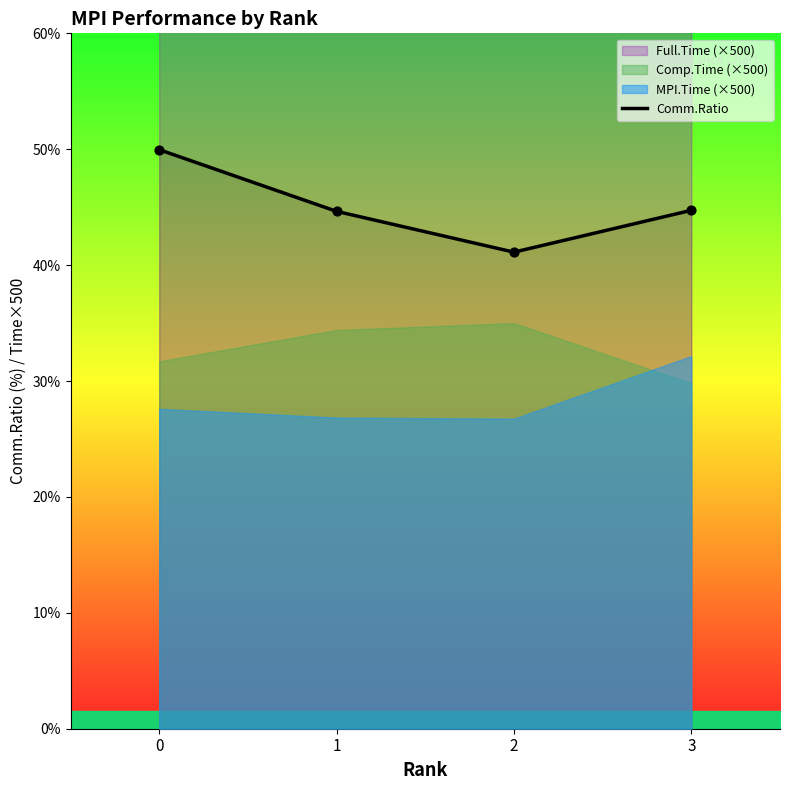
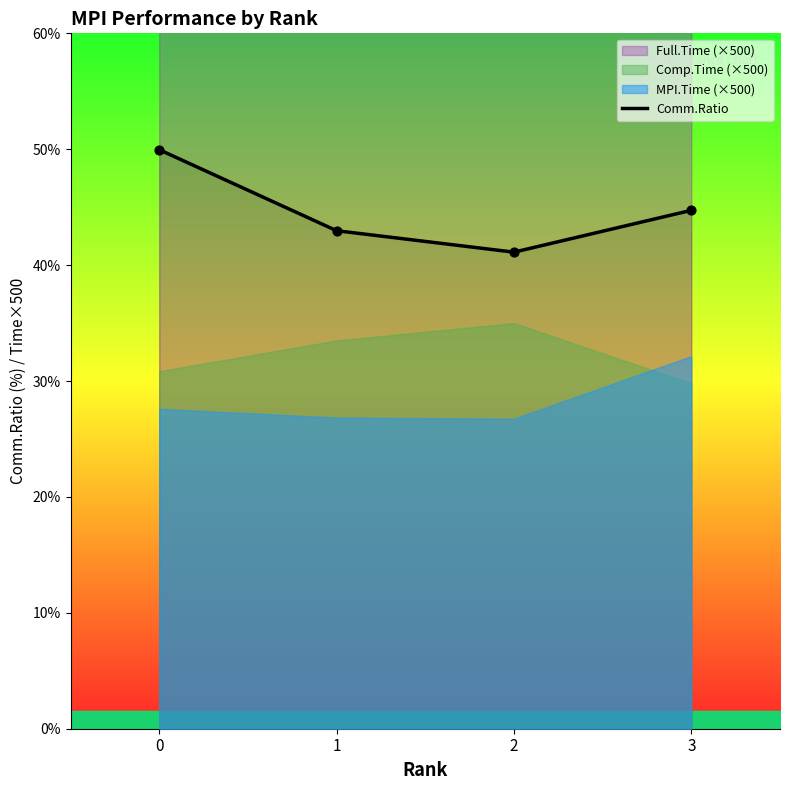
  {
    "Comm.Ratio": {
      "0": "50.0%",
-     "1": "44.6%",
+     "1": "43.0%",
      "2": "41.1%",
      "3": "44.7%"
    },
    "Comp.Time (×500)": {
-     "0": "31.7%",
-     "1": "34.4%",
+     "0": "30.8%",
+     "1": "33.5%",
      "2": "35.0%",
      "3": "29.8%"
    },
    "MPI.Time (×500)": {
      "0": "27.6%",
      "1": "26.8%",
      "2": "26.8%",
      "3": "32.2%"
    }
  }
